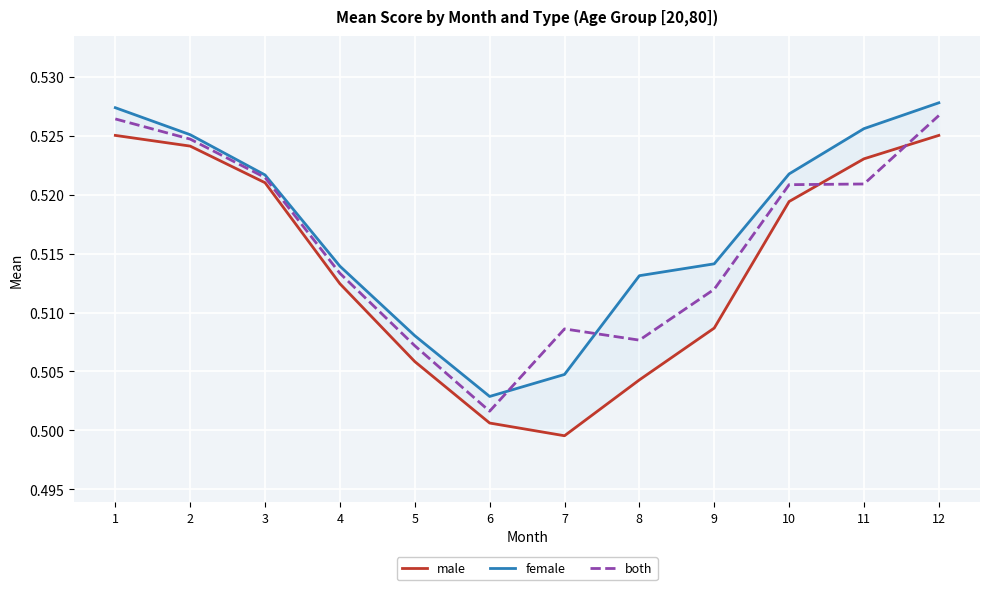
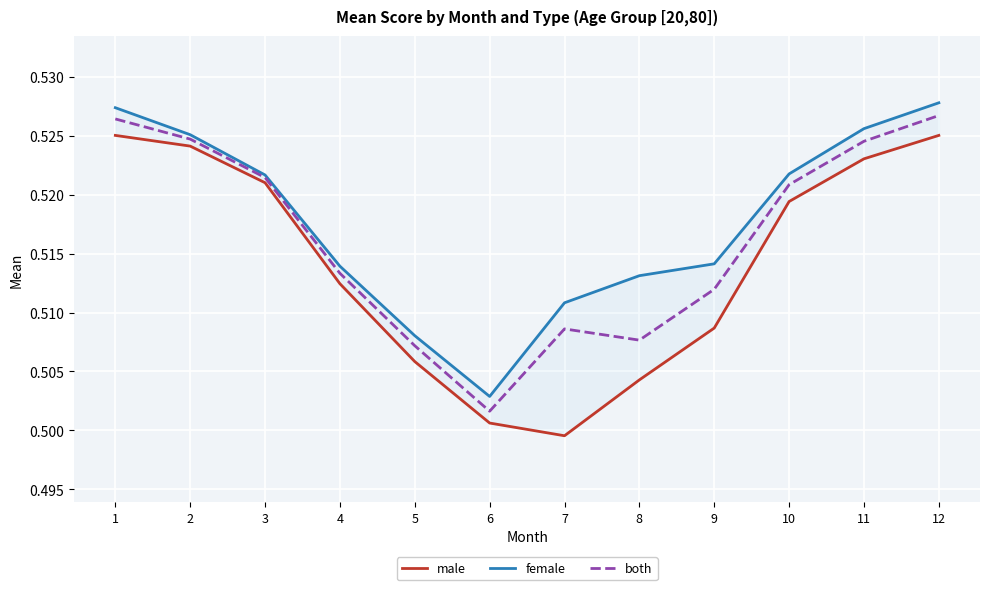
  {
    "male": {
      "1": 0.5250,
      "2": 0.5241,
      "3": 0.5210,
      "4": 0.5124,
      "5": 0.5058,
      "6": 0.5006,
      "7": 0.4995,
      "8": 0.5043,
      "9": 0.5087,
      "10": 0.5194,
      "11": 0.5230,
      "12": 0.5250
    },
    "female": {
      "1": 0.5274,
      "2": 0.5251,
      "3": 0.5217,
      "4": 0.5139,
      "5": 0.5080,
      "6": 0.5029,
-     "7": 0.5047,
+     "7": 0.5108,
      "8": 0.5131,
      "9": 0.5141,
      "10": 0.5218,
      "11": 0.5256,
      "12": 0.5278
    },
    "both": {
      "1": 0.5264,
      "2": 0.5247,
      "3": 0.5215,
      "4": 0.5133,
      "5": 0.5072,
      "6": 0.5016,
      "7": 0.5086,
      "8": 0.5077,
      "9": 0.5120,
      "10": 0.5209,
-     "11": 0.5209,
+     "11": 0.5245,
      "12": 0.5267
    }
  }
